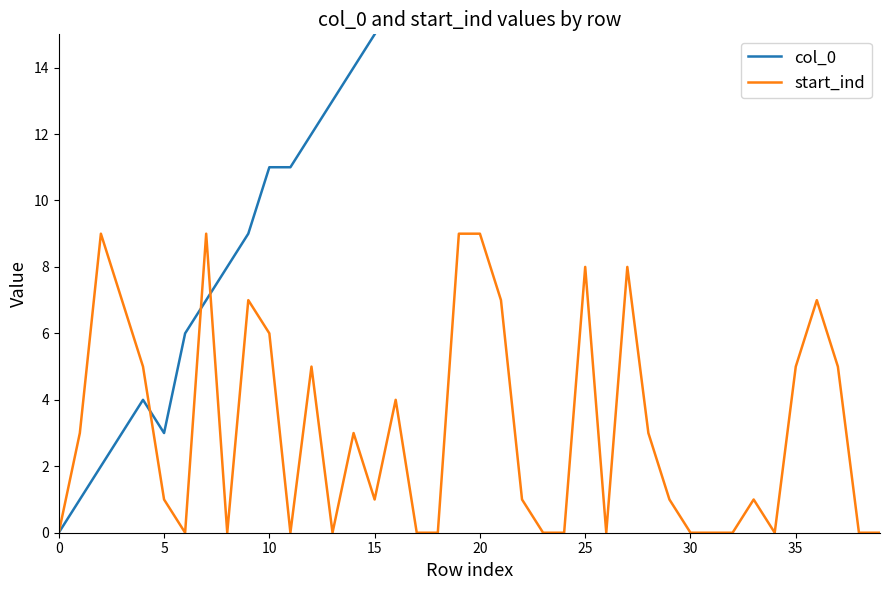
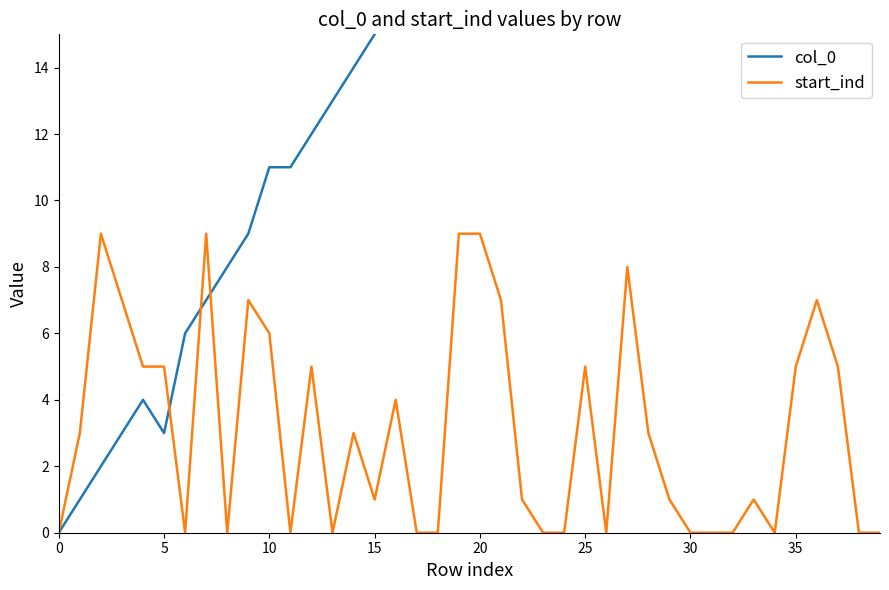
  {
    "col_0": {
      "5": 3,
      "10": 11,
      "15": 15
    },
    "start_ind": {
-     "5": 1,
+     "5": 5,
      "10": 6,
      "15": 1,
      "20": 9,
-     "25": 8,
+     "25": 5,
      "30": 0,
      "35": 5
    }
  }
